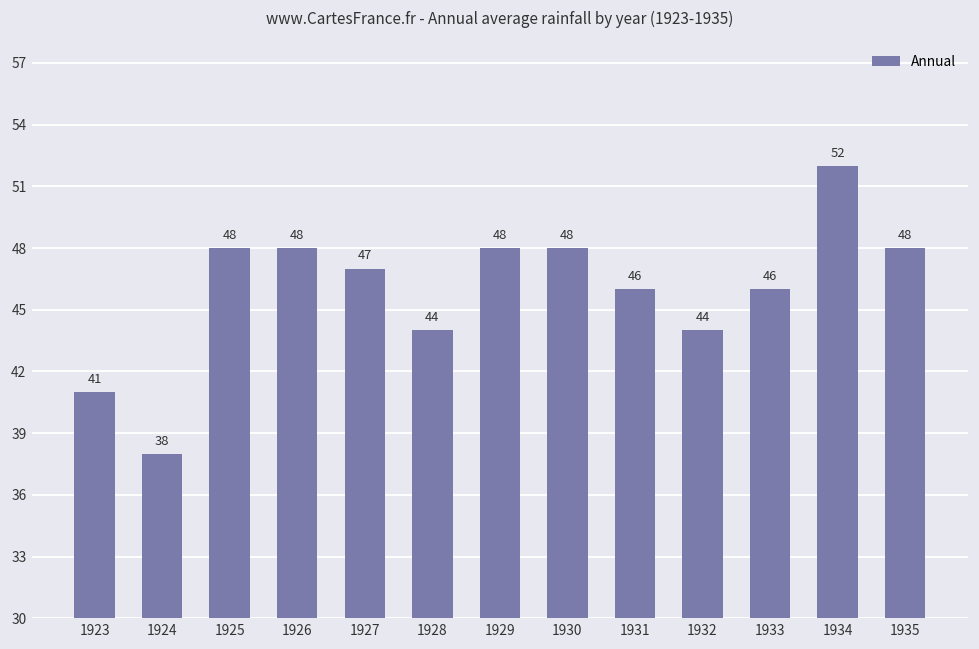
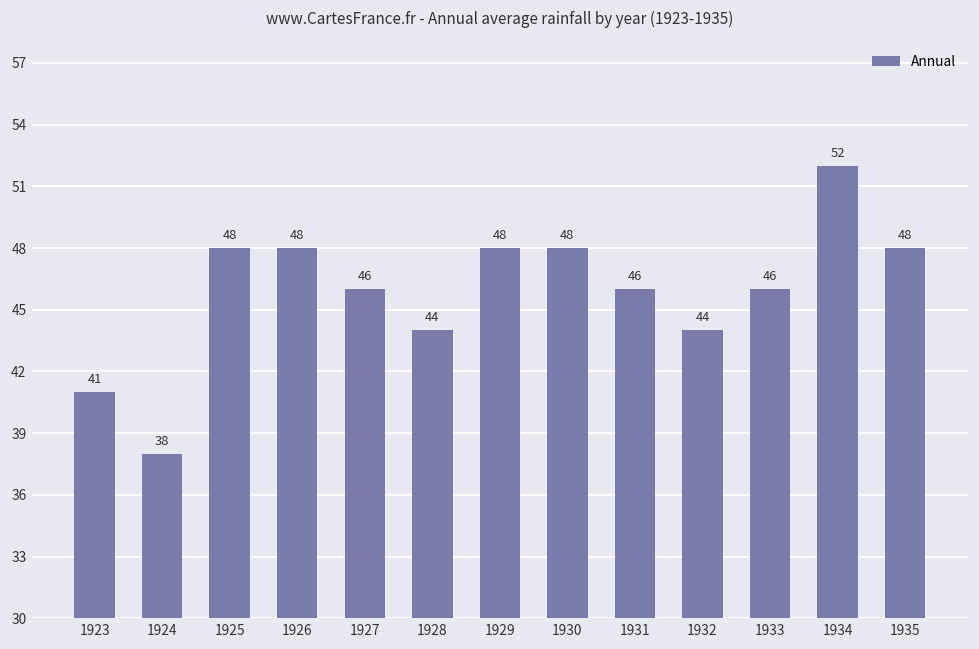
  {
    "1923": 41,
    "1924": 38,
    "1925": 48,
    "1926": 48,
-   "1927": 47,
+   "1927": 46,
    "1928": 44,
    "1929": 48,
    "1930": 48,
    "1931": 46,
    "1932": 44,
    "1933": 46,
    "1934": 52,
    "1935": 48
  }
